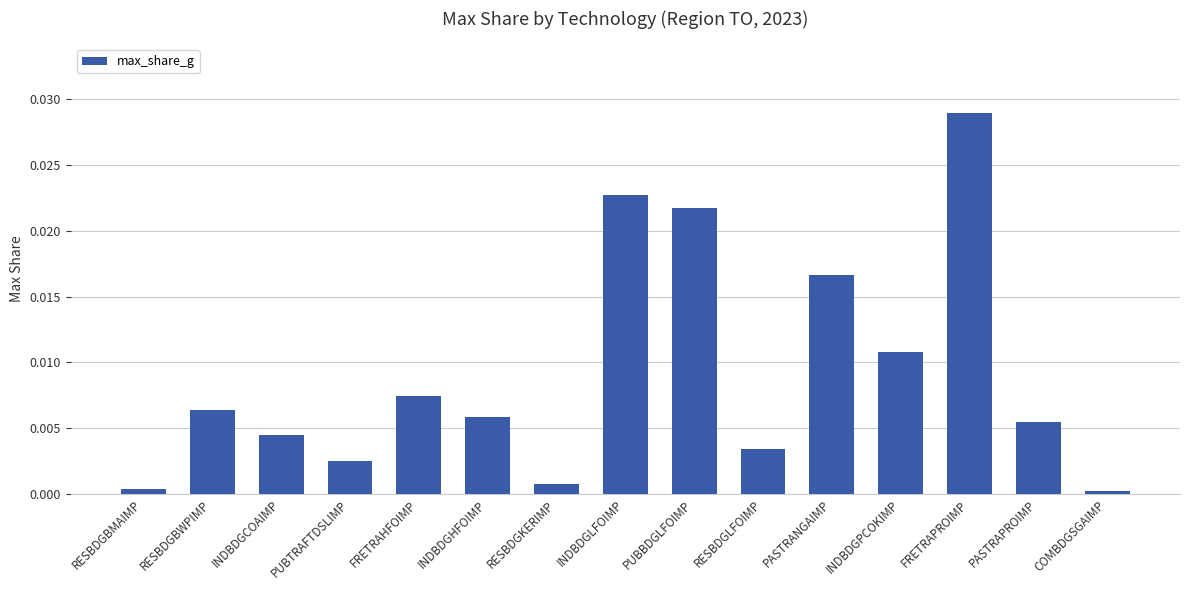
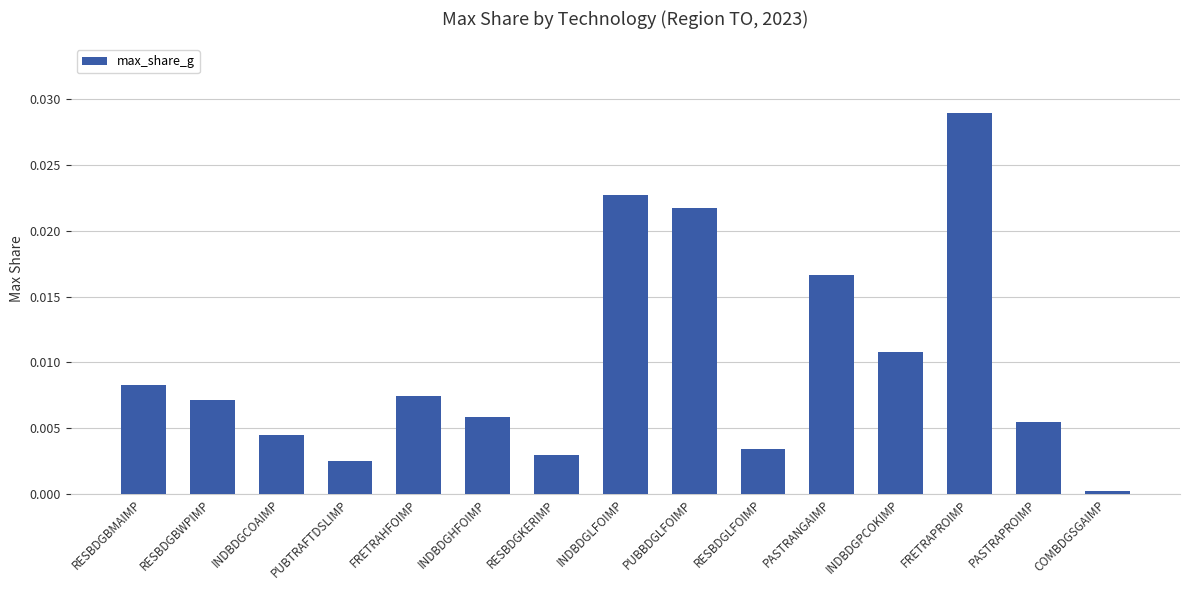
  {
-   "RESBDGBMAIMP": 0.0004,
-   "RESBDGBWPIMP": 0.0064,
+   "RESBDGBMAIMP": 0.0083,
+   "RESBDGBWPIMP": 0.0071,
    "INDBDGCOAIMP": 0.0045,
    "PUBTRAFTDSLIMP": 0.0025,
    "FRETRAHFOIMP": 0.0074,
    "INDBDGHFOIMP": 0.0059,
-   "RESBDGKERIMP": 0.0008,
+   "RESBDGKERIMP": 0.0029,
    "INDBDGLFOIMP": 0.0228,
    "PUBBDGLFOIMP": 0.0217,
    "RESBDGLFOIMP": 0.0034,
    "PASTRANGAIMP": 0.0166,
    "INDBDGPCOKIMP": 0.0108,
    "FRETRAPROIMP": 0.0290,
    "PASTRAPROIMP": 0.0055,
    "COMBDGSGAIMP": 0.0002
  }
